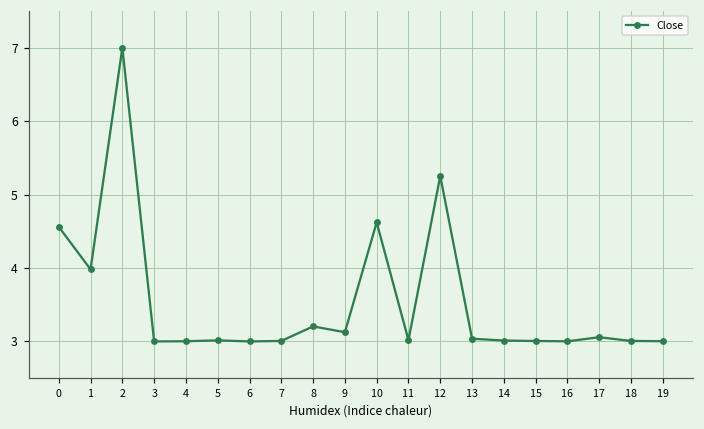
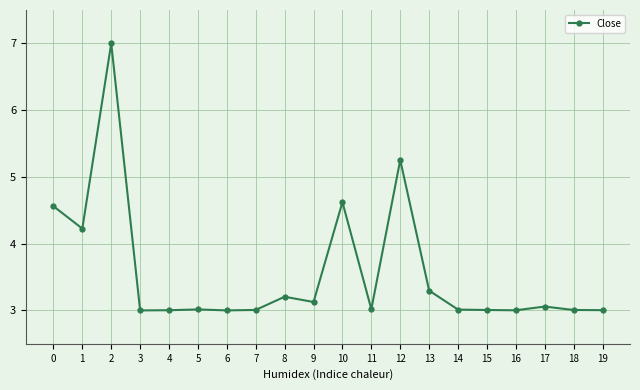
  {
    "0": 4.6,
-   "1": 4.0,
+   "1": 4.2,
    "2": 7.0,
    "3": 3.0,
    "4": 3.0,
    "5": 3.0,
    "6": 3.0,
    "7": 3.0,
    "8": 3.2,
    "9": 3.1,
    "10": 4.6,
    "11": 3.0,
    "12": 5.3,
-   "13": 3.0,
+   "13": 3.3,
    "14": 3.0,
    "15": 3.0,
    "16": 3.0,
    "17": 3.1,
    "18": 3.0,
    "19": 3.0
  }
